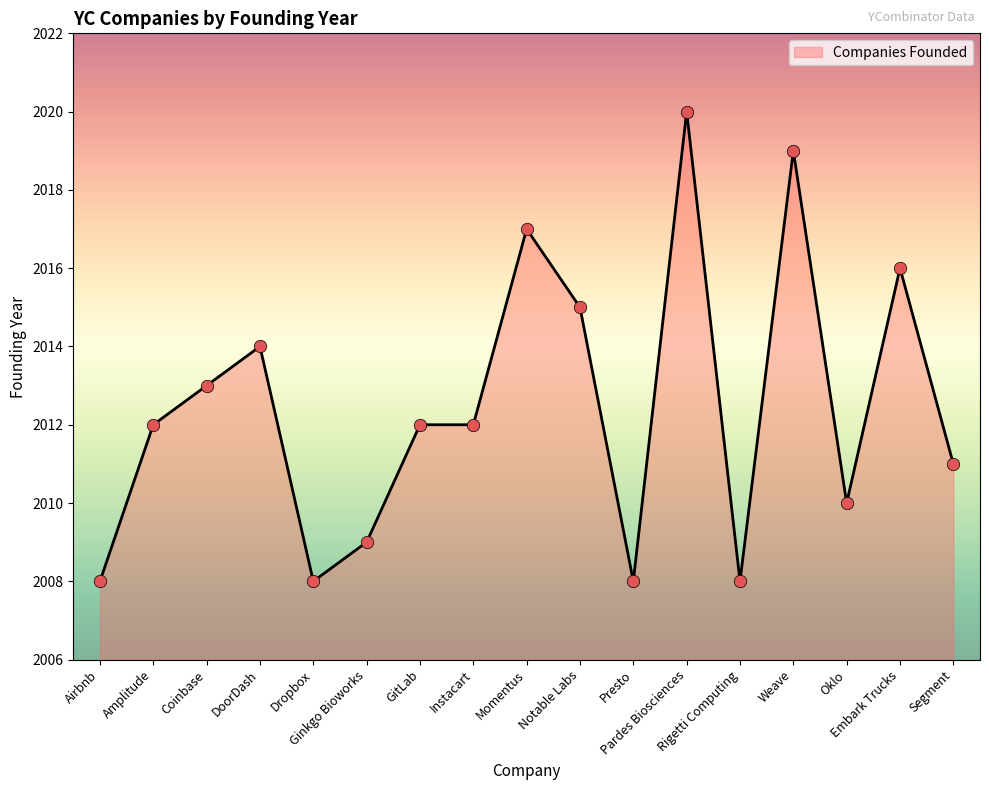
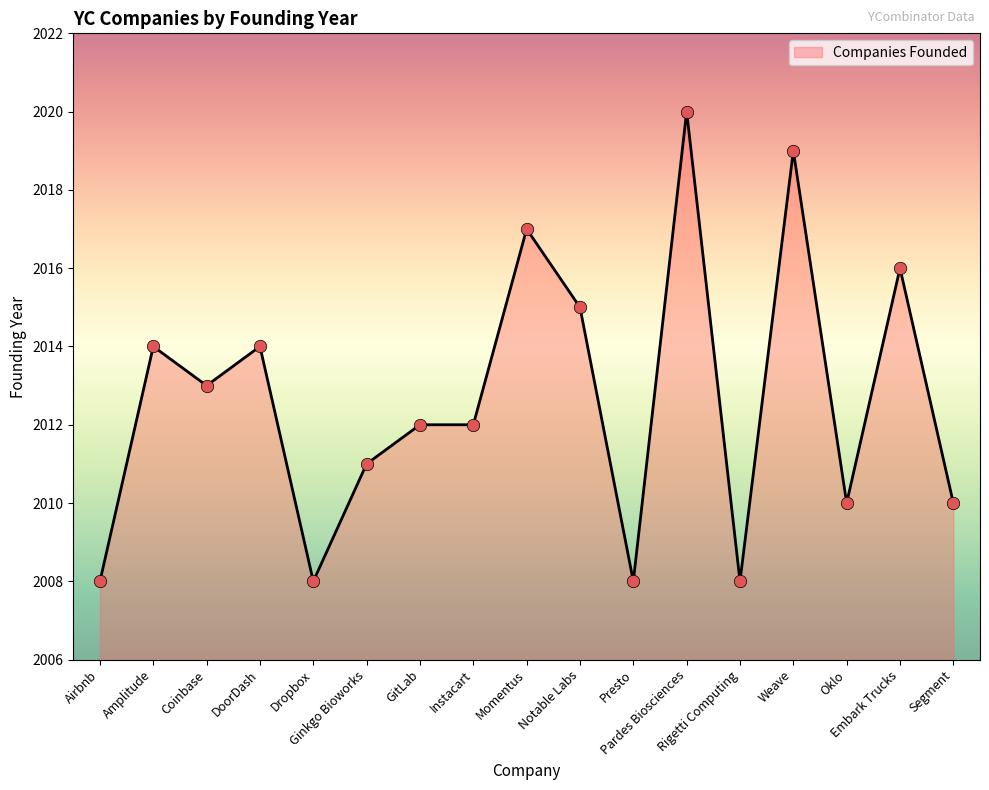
  {
    "Airbnb": 2008,
-   "Amplitude": 2012,
+   "Amplitude": 2014,
    "Coinbase": 2013,
    "DoorDash": 2014,
    "Dropbox": 2008,
-   "Ginkgo Bioworks": 2009,
+   "Ginkgo Bioworks": 2011,
    "GitLab": 2012,
    "Instacart": 2012,
    "Momentus": 2017,
    "Notable Labs": 2015,
    "Presto": 2008,
    "Pardes Biosciences": 2020,
    "Rigetti Computing": 2008,
    "Weave": 2019,
    "Oklo": 2010,
    "Embark Trucks": 2016,
-   "Segment": 2011
+   "Segment": 2010
  }
